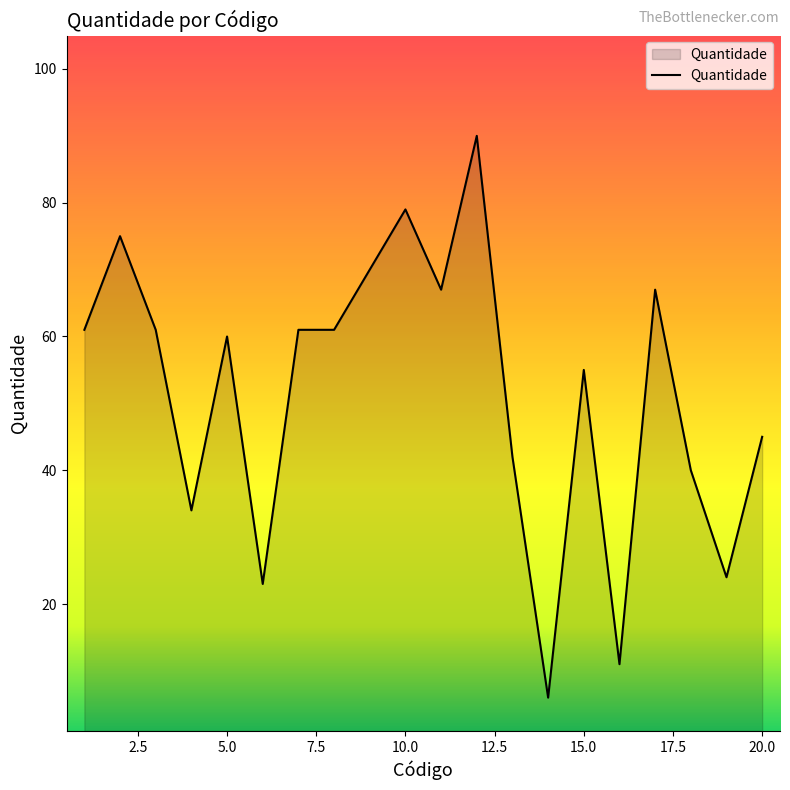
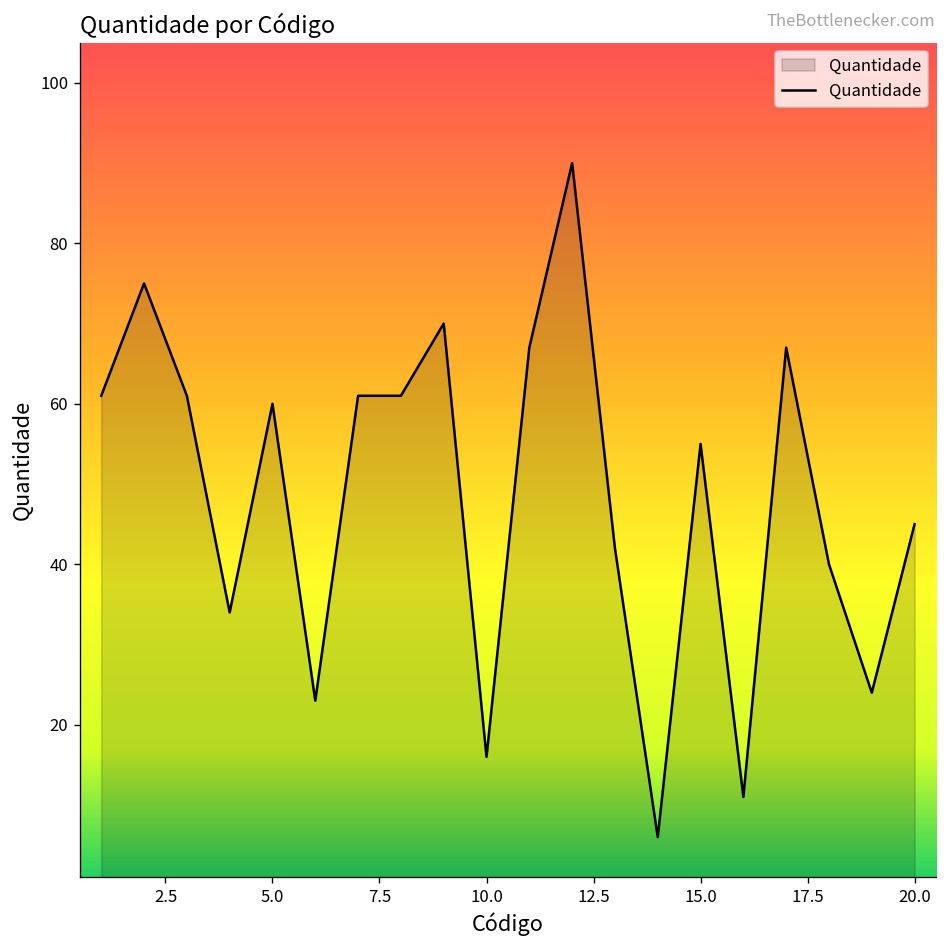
  {
    "5.0": 60,
-   "10.0": 79,
+   "10.0": 16,
    "15.0": 55,
    "20.0": 45
  }
